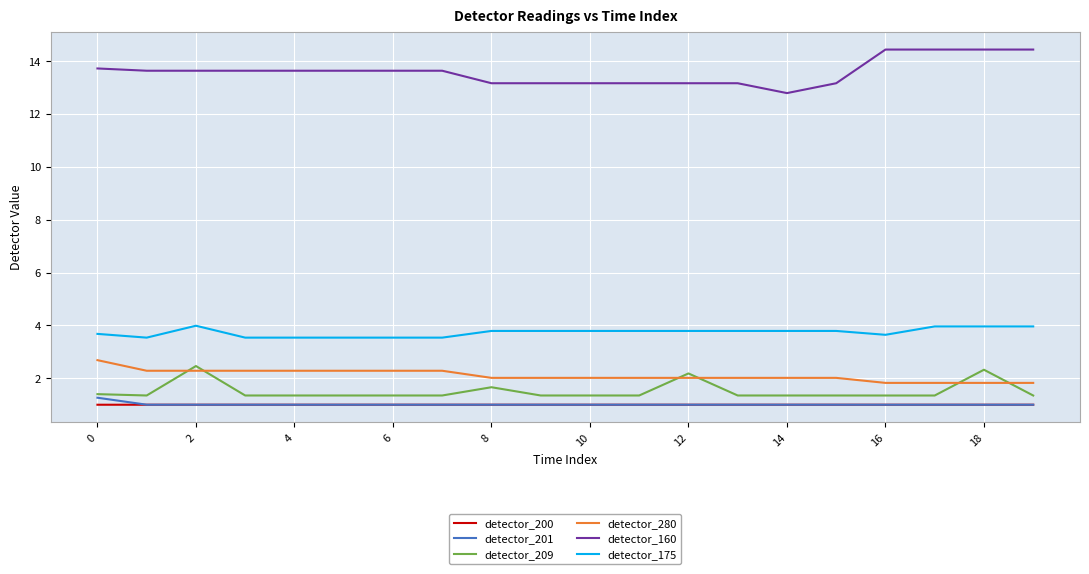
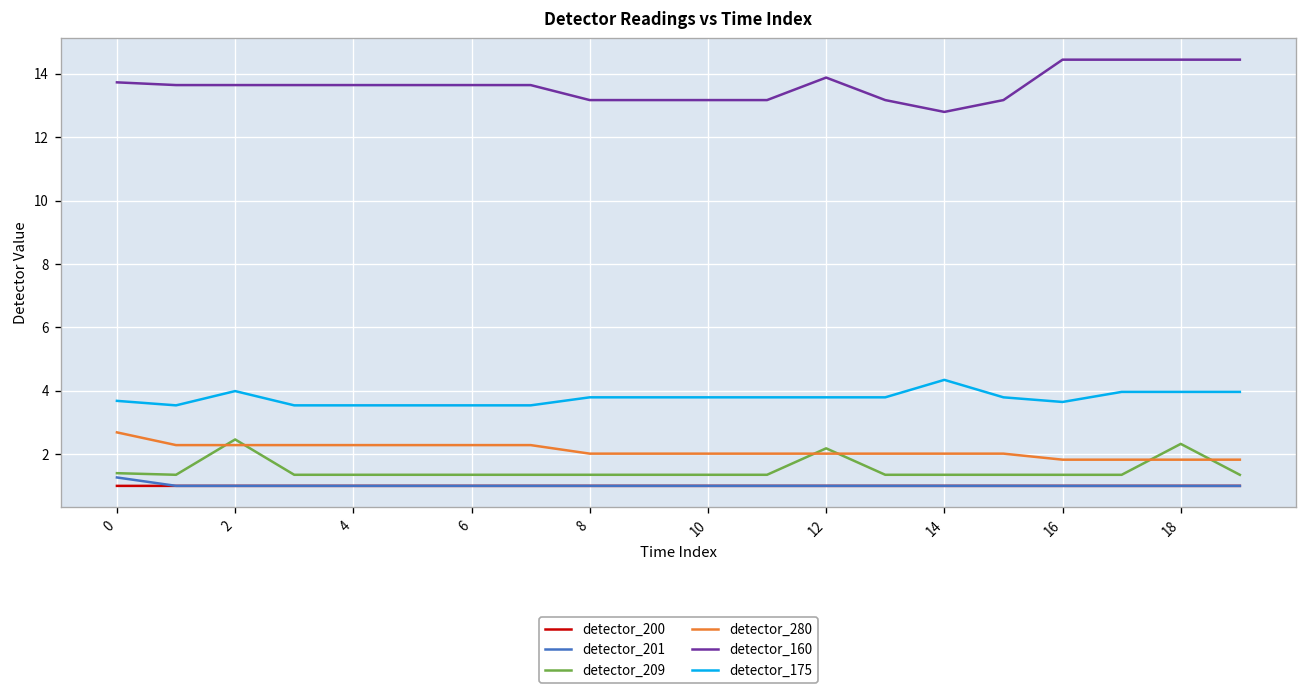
  {
    "detector_200": {
      "0": 1.0
    },
    "detector_201": {
      "0": 1.3
    },
    "detector_209": {
      "0": 1.4,
      "2": 2.5,
      "4": 1.3,
      "6": 1.3,
-     "8": 1.7,
+     "8": 1.3,
      "10": 1.3,
      "12": 2.2,
      "14": 1.3,
      "16": 1.3,
      "18": 2.3
    },
    "detector_280": {
      "0": 2.7,
      "2": 2.3,
      "4": 2.3,
      "6": 2.3,
      "8": 2.0,
      "10": 2.0,
      "12": 2.0,
      "14": 2.0,
      "16": 1.8,
      "18": 1.8
    },
    "detector_160": {
      "0": 13.7,
      "2": 13.6,
      "4": 13.6,
      "6": 13.6,
      "8": 13.2,
      "10": 13.2,
-     "12": 13.2,
+     "12": 13.9,
      "14": 12.8,
      "16": 14.4,
      "18": 14.4
    },
    "detector_175": {
      "0": 3.7,
      "2": 4.0,
      "4": 3.5,
      "6": 3.5,
      "8": 3.8,
      "10": 3.8,
      "12": 3.8,
-     "14": 3.8,
+     "14": 4.3,
      "16": 3.6,
      "18": 4.0
    }
  }
